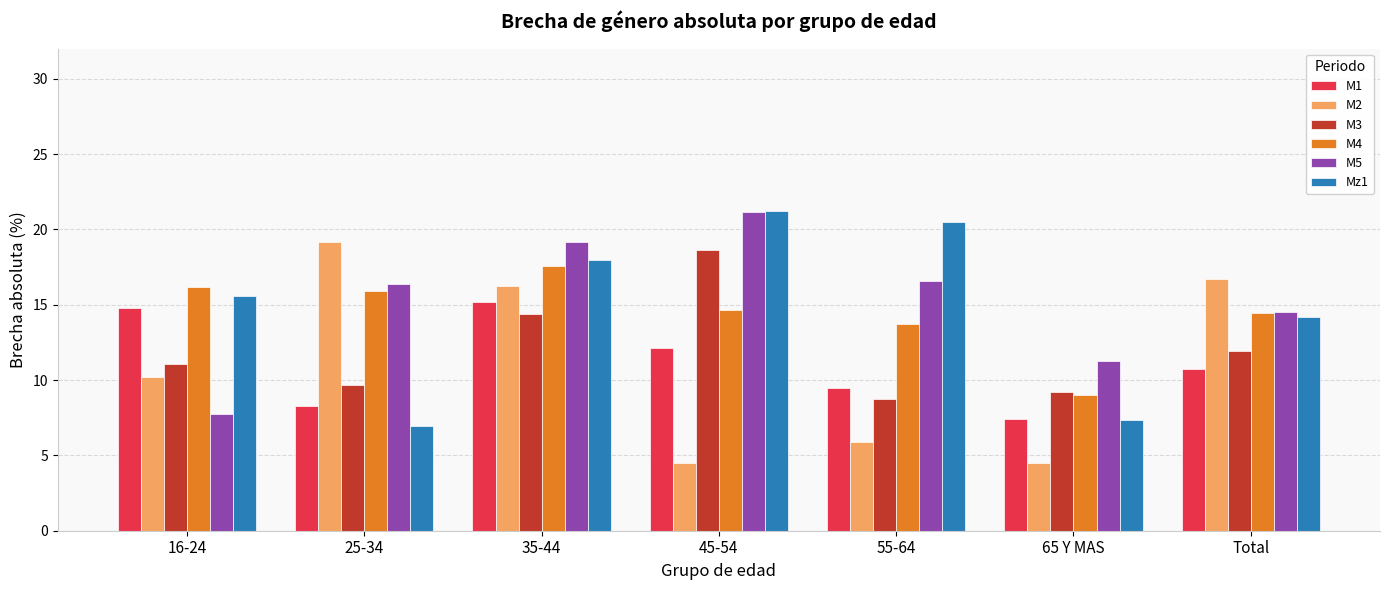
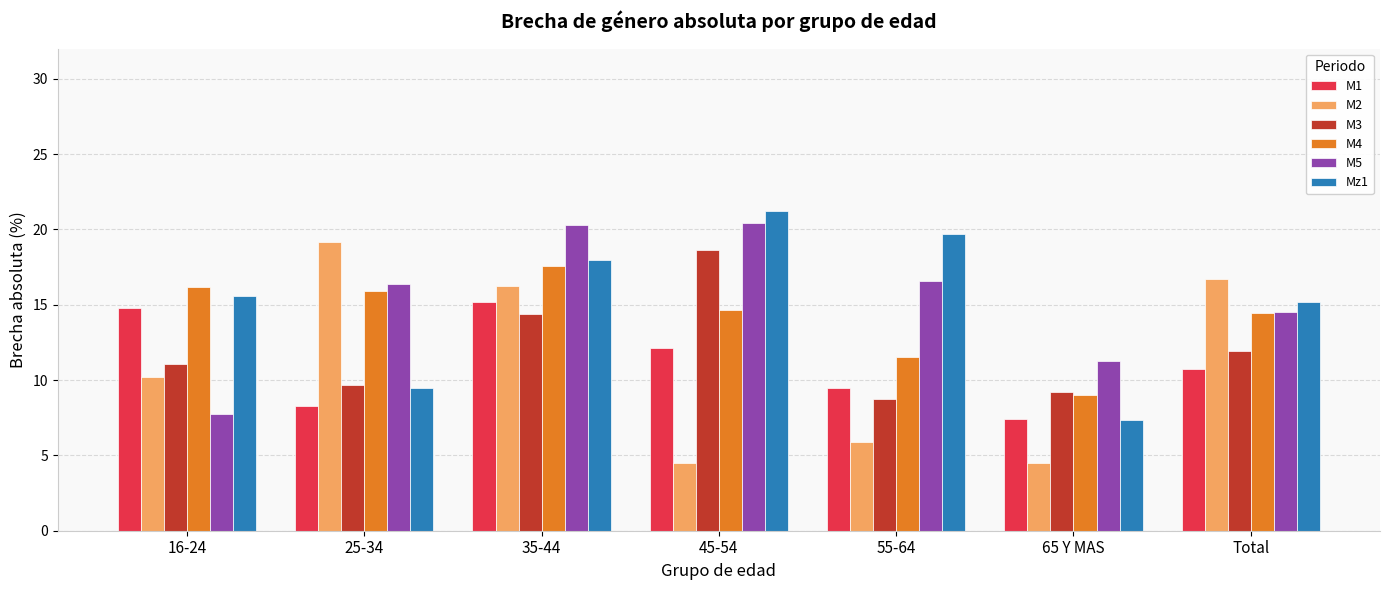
  {
    "M2": {
      "16-24": 10.2,
      "25-34": 19.2,
      "35-44": 16.3,
      "45-54": 4.5,
      "55-64": 5.9,
      "65 Y MAS": 4.5,
      "Total": 16.7
    },
    "M4": {
      "16-24": 16.2,
      "25-34": 15.9,
      "35-44": 17.5,
      "45-54": 14.6,
-     "55-64": 13.7,
+     "55-64": 11.6,
      "65 Y MAS": 9.0,
      "Total": 14.5
    },
    "M5": {
      "16-24": 7.7,
      "25-34": 16.4,
-     "35-44": 19.2,
-     "45-54": 21.1,
+     "35-44": 20.3,
+     "45-54": 20.4,
      "55-64": 16.5,
      "65 Y MAS": 11.2,
      "Total": 14.5
    },
    "Mz1": {
      "16-24": 15.6,
-     "25-34": 6.9,
+     "25-34": 9.5,
      "35-44": 18.0,
      "45-54": 21.2,
-     "55-64": 20.5,
+     "55-64": 19.7,
      "65 Y MAS": 7.4,
-     "Total": 14.2
+     "Total": 15.1
    }
  }
